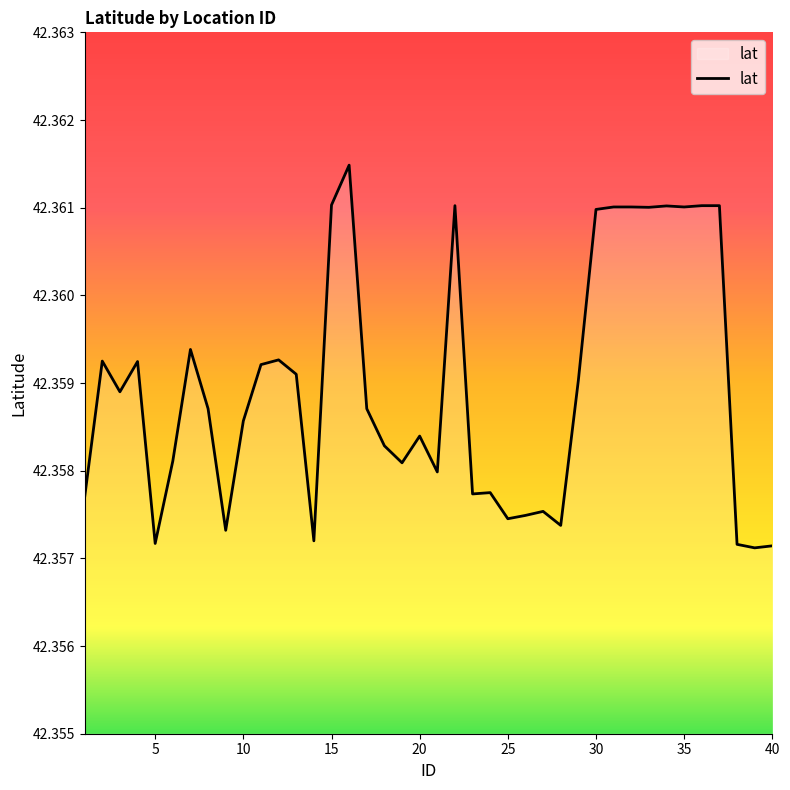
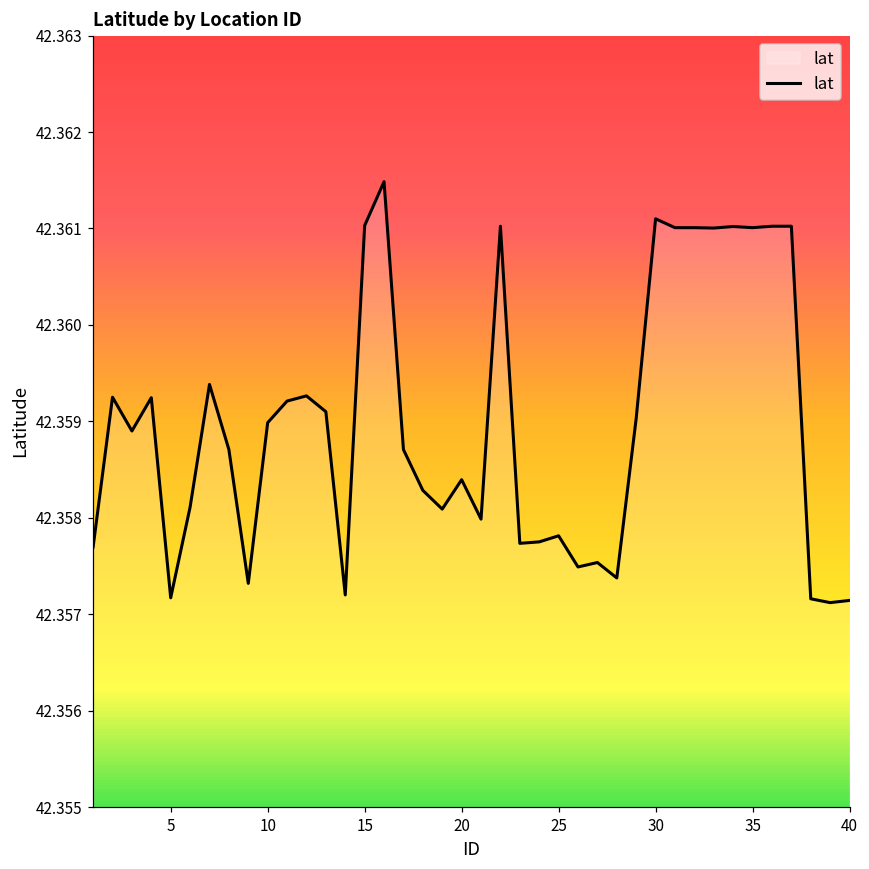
  {
    "5": 42.3572,
-   "10": 42.3586,
+   "10": 42.3590,
    "15": 42.3610,
    "20": 42.3584,
-   "25": 42.3575,
-   "30": 42.3610,
+   "25": 42.3578,
+   "30": 42.3611,
    "35": 42.3610,
    "40": 42.3571
  }
